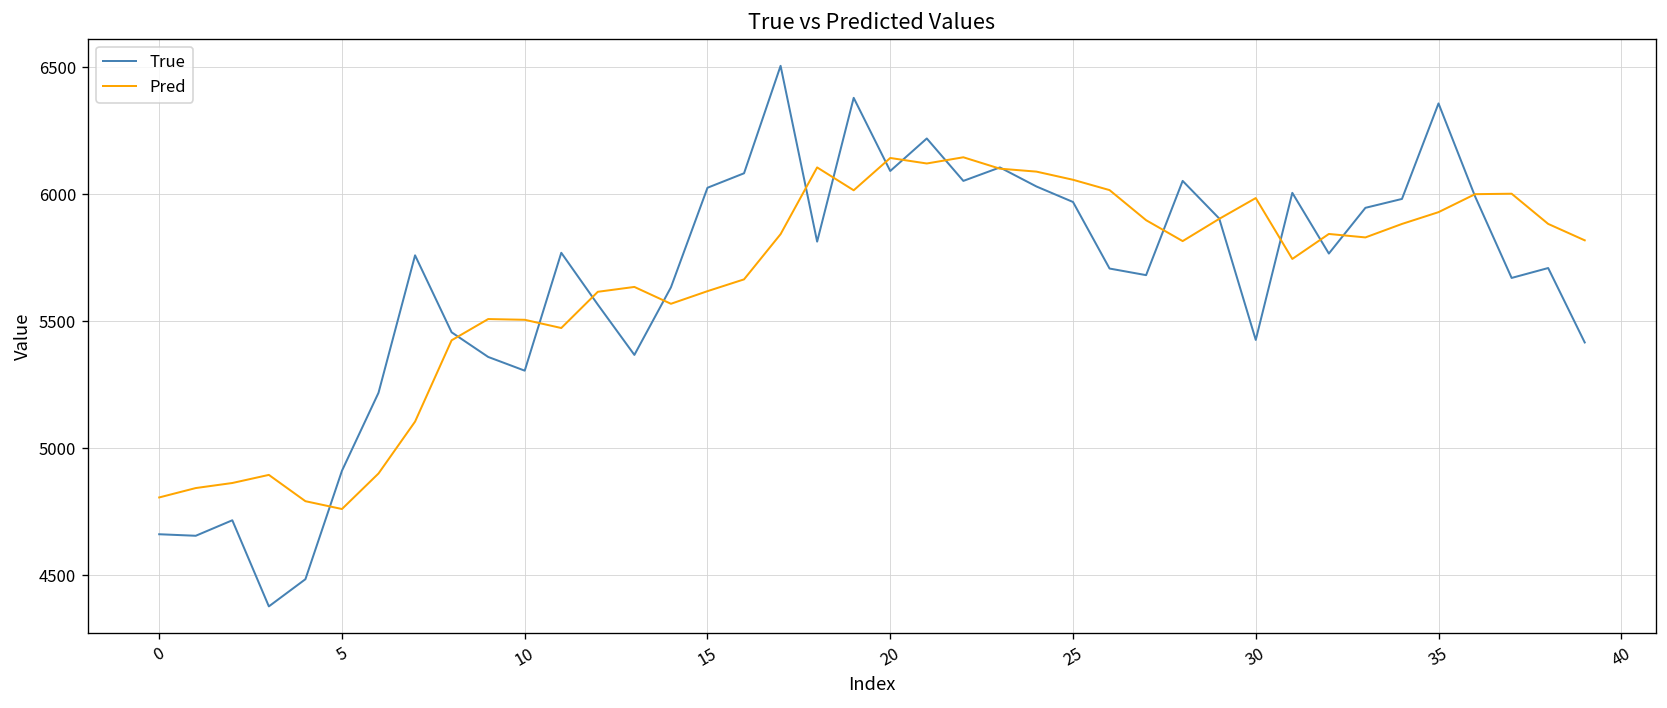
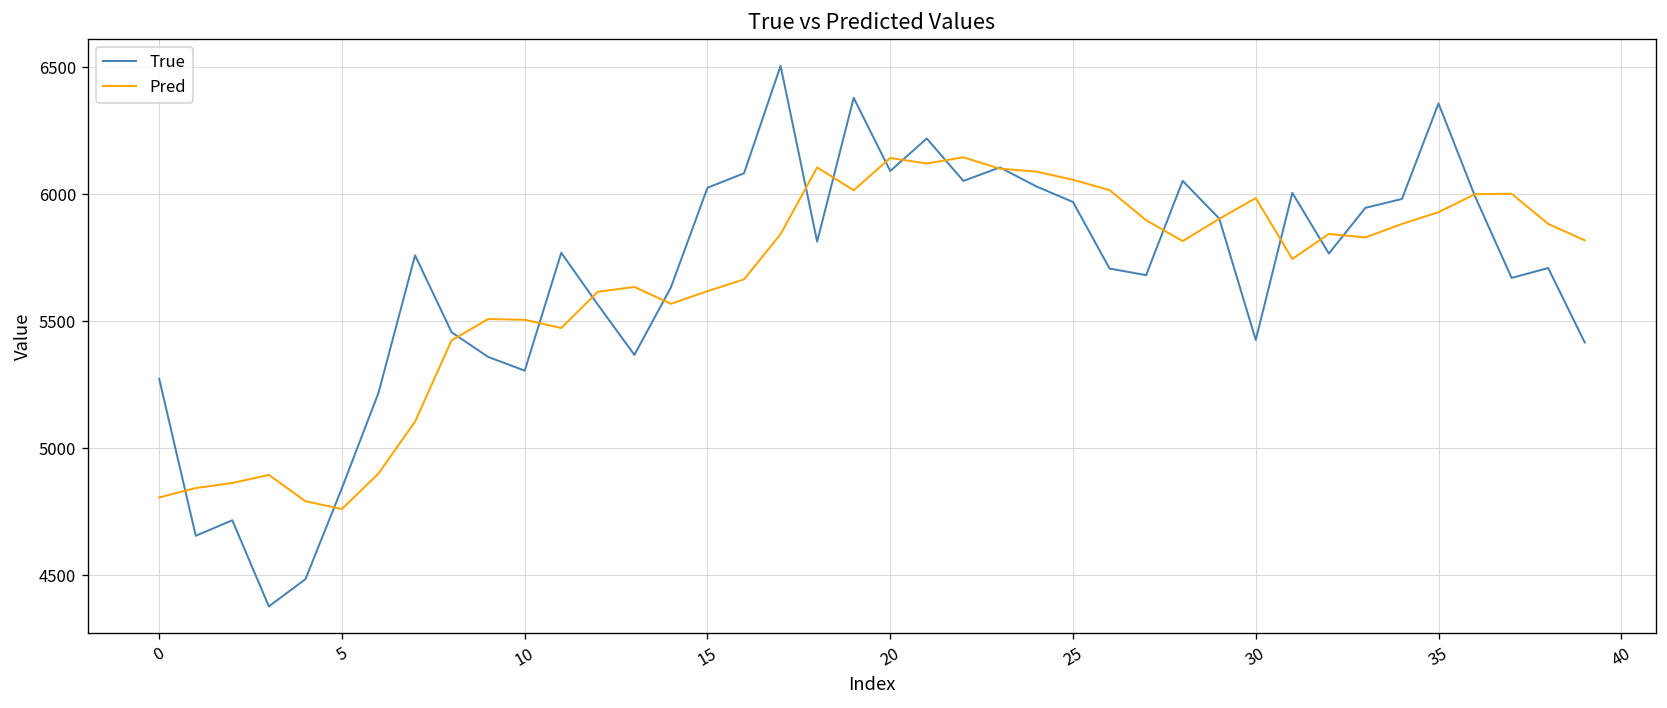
  {
    "True": {
-     "0": 4660,
-     "5": 4910,
+     "0": 5270,
+     "5": 4840,
      "10": 5310,
      "15": 6030,
      "20": 6090,
      "25": 5970,
      "30": 5430,
      "35": 6360
    },
    "Pred": {
      "0": 4810,
      "5": 4760,
      "10": 5510,
      "15": 5620,
      "20": 6140,
      "25": 6060,
      "30": 5980,
      "35": 5930
    }
  }
